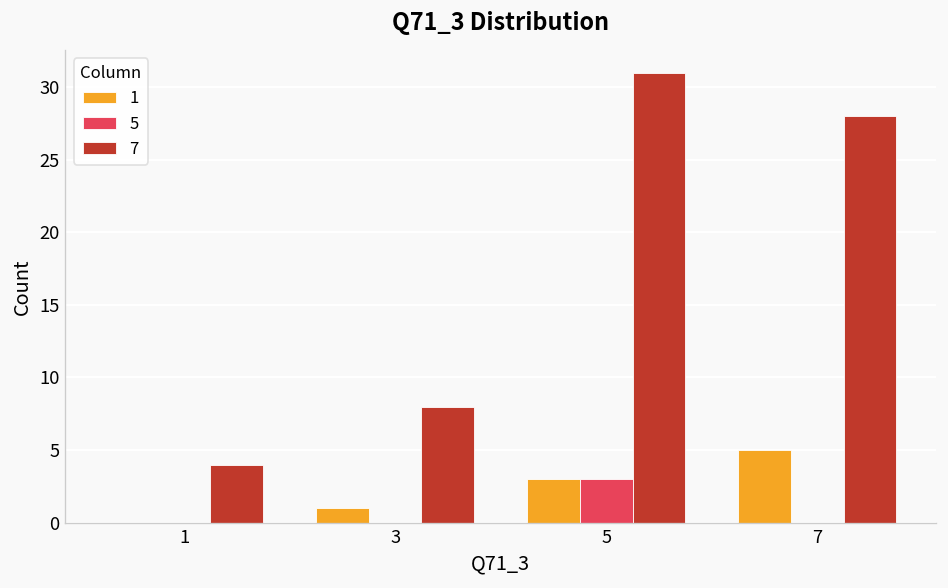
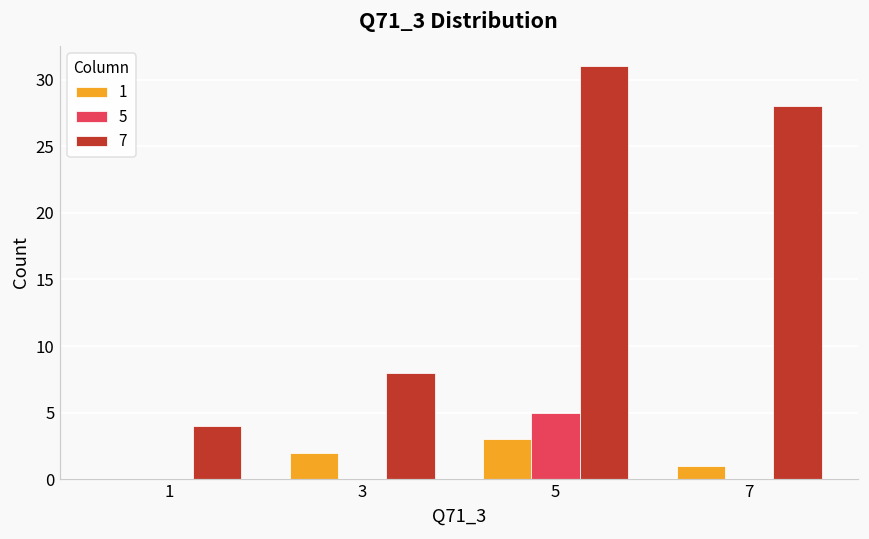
  {
    "1": {
      "1": 0,
-     "3": 1,
+     "3": 2,
      "5": 3,
-     "7": 5
+     "7": 1
    },
    "5": {
      "1": 0,
      "3": 0,
-     "5": 3,
+     "5": 5,
      "7": 0
    },
    "7": {
      "1": 4,
      "3": 8,
      "5": 31,
      "7": 28
    }
  }
